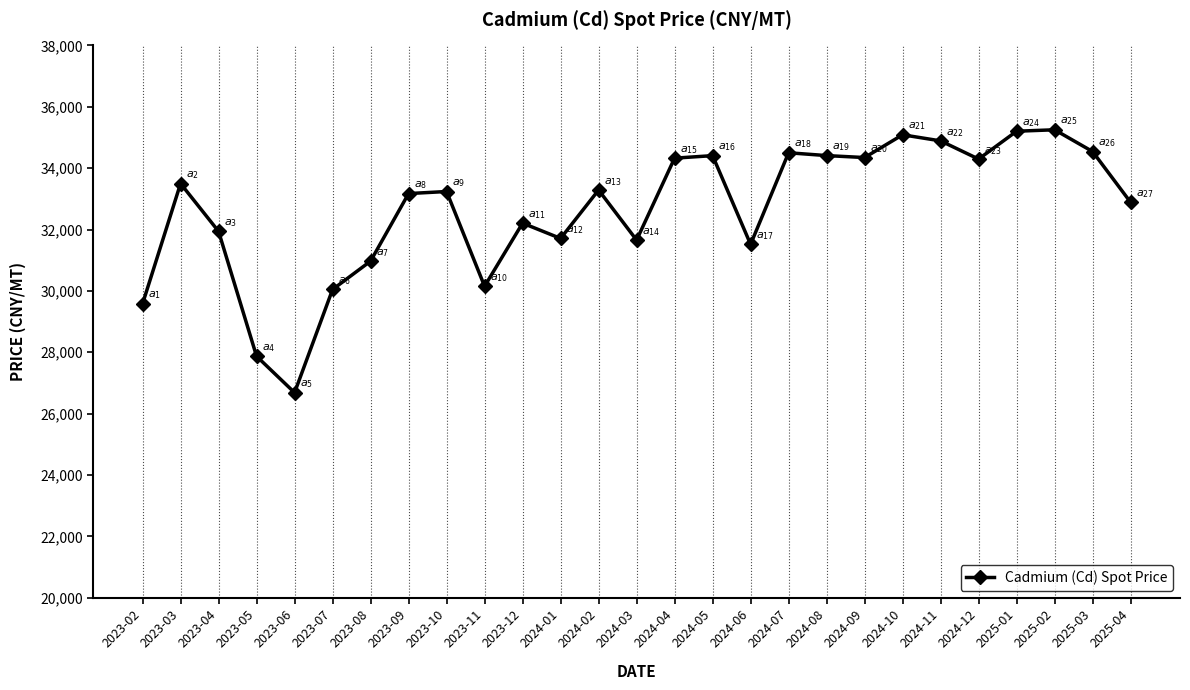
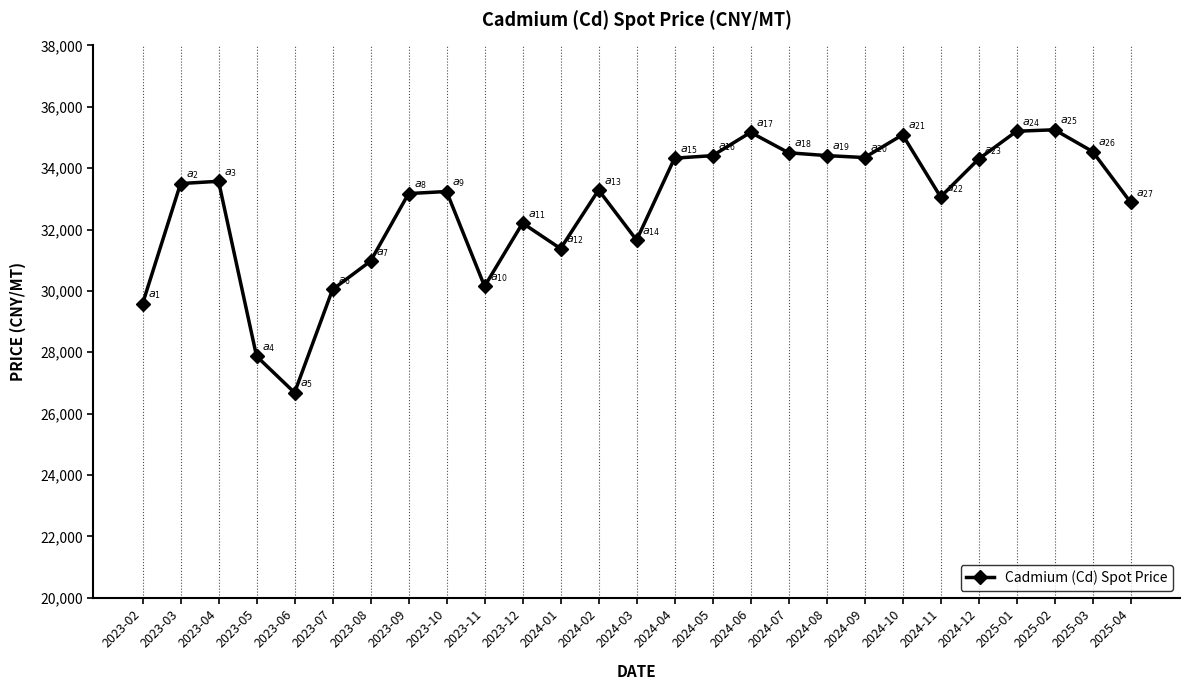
  {
    "2023-02": "29,600",
    "2023-03": "33,500",
-   "2023-04": "31,900",
+   "2023-04": "33,600",
    "2023-05": "27,900",
    "2023-06": "26,700",
    "2023-07": "30,000",
    "2023-08": "31,000",
    "2023-09": "33,200",
    "2023-10": "33,200",
    "2023-11": "30,200",
    "2023-12": "32,200",
-   "2024-01": "31,700",
+   "2024-01": "31,400",
    "2024-02": "33,300",
    "2024-03": "31,700",
    "2024-04": "34,300",
    "2024-05": "34,400",
-   "2024-06": "31,500",
+   "2024-06": "35,200",
    "2024-07": "34,500",
    "2024-08": "34,400",
    "2024-09": "34,300",
    "2024-10": "35,100",
-   "2024-11": "34,900",
+   "2024-11": "33,100",
    "2024-12": "34,300",
    "2025-01": "35,200",
    "2025-02": "35,300",
    "2025-03": "34,500",
    "2025-04": "32,900"
  }
